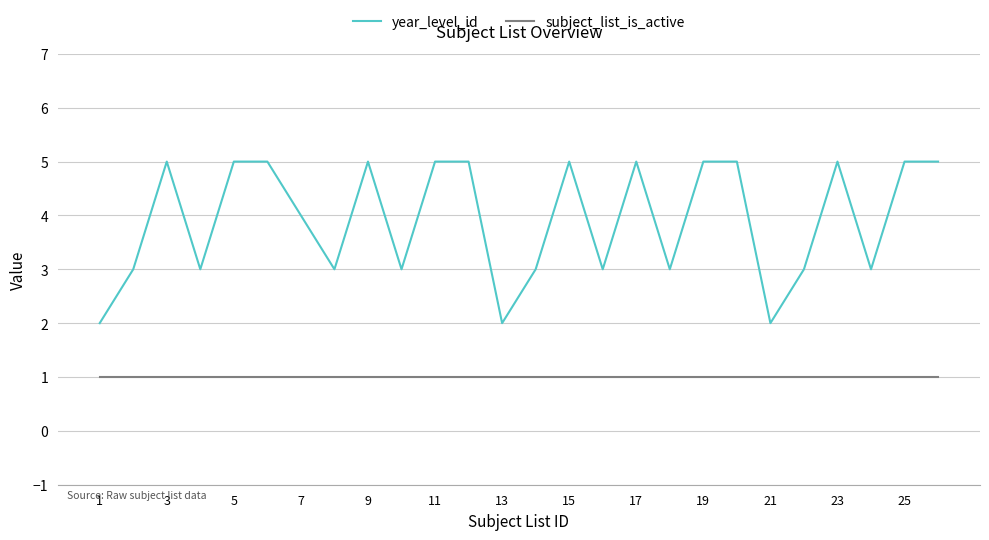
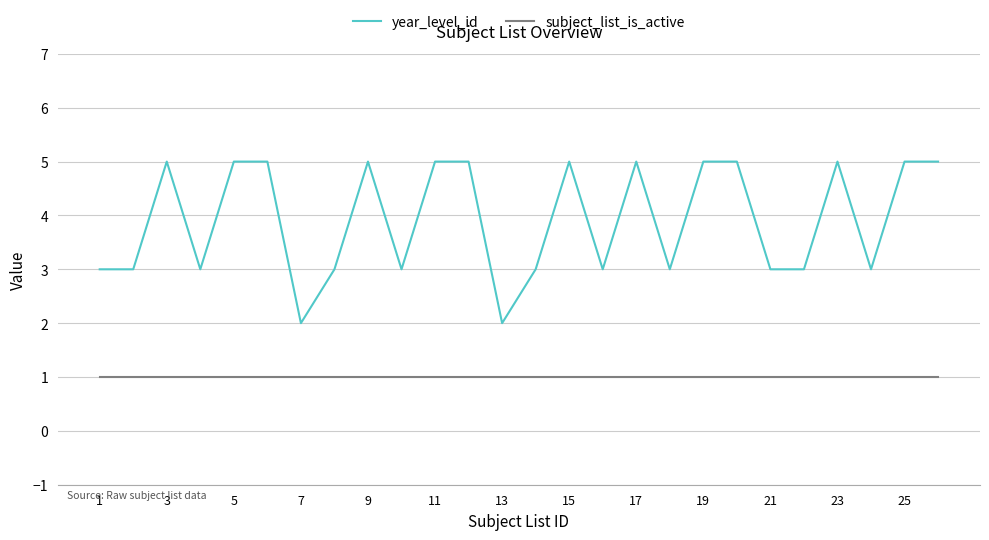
  {
    "year_level_id": {
-     "1": 2,
+     "1": 3,
      "3": 5,
      "5": 5,
-     "7": 4,
+     "7": 2,
      "9": 5,
      "11": 5,
      "13": 2,
      "15": 5,
      "17": 5,
      "19": 5,
-     "21": 2,
+     "21": 3,
      "23": 5,
      "25": 5
    },
    "subject_list_is_active": {
      "1": 1,
      "3": 1,
      "5": 1,
      "7": 1,
      "9": 1,
      "11": 1,
      "13": 1,
      "15": 1,
      "17": 1,
      "19": 1,
      "21": 1,
      "23": 1,
      "25": 1
    }
  }
